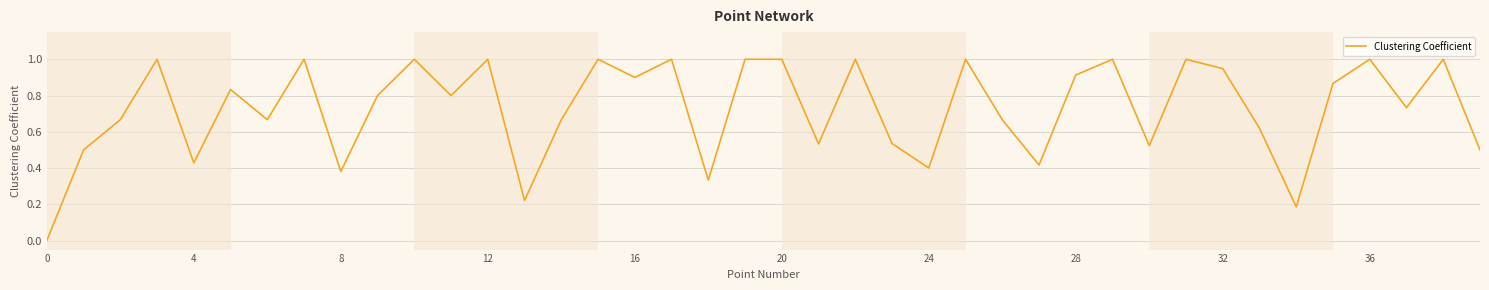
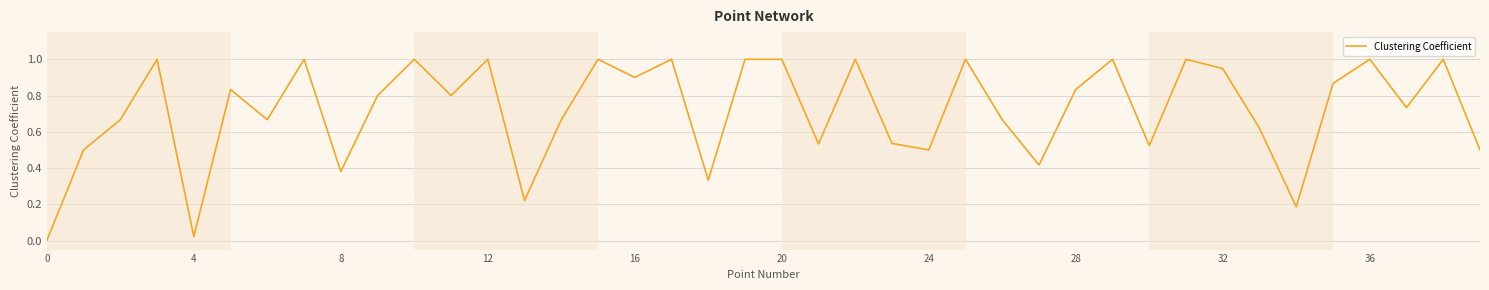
  {
    "0": 0.00,
-   "4": 0.43,
+   "4": 0.02,
    "8": 0.38,
    "12": 1.00,
    "16": 0.90,
    "20": 1.00,
-   "24": 0.4,
-   "28": 0.91,
+   "24": 0.5,
+   "28": 0.83,
    "32": 0.95,
    "36": 1.00
  }
